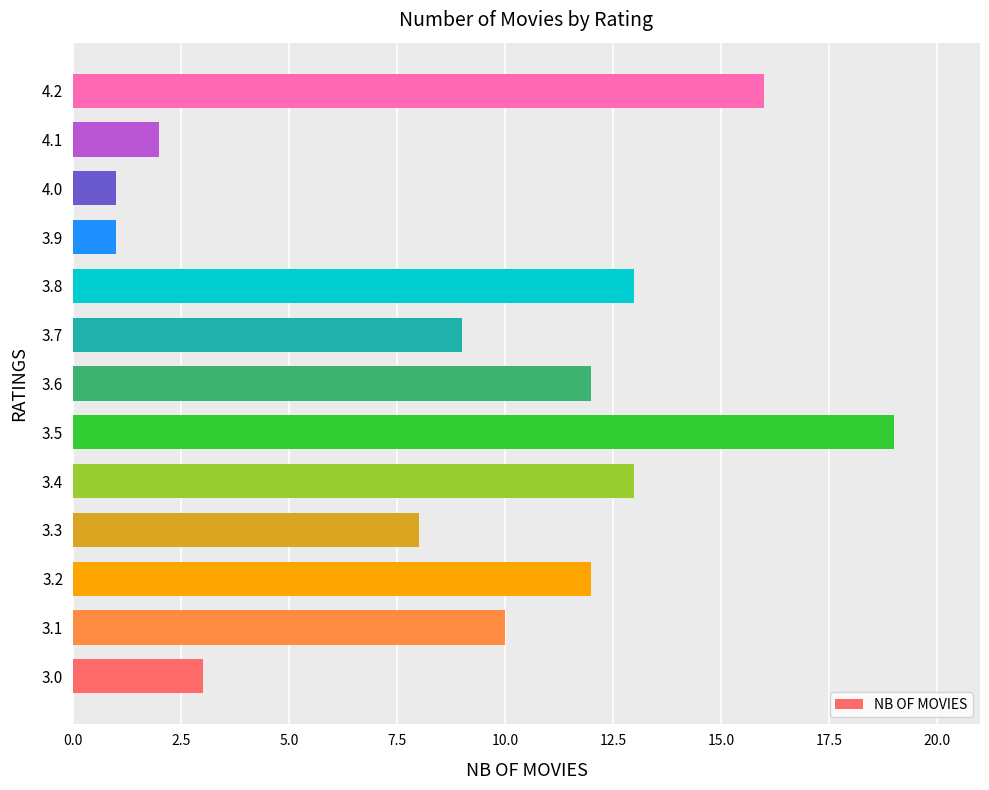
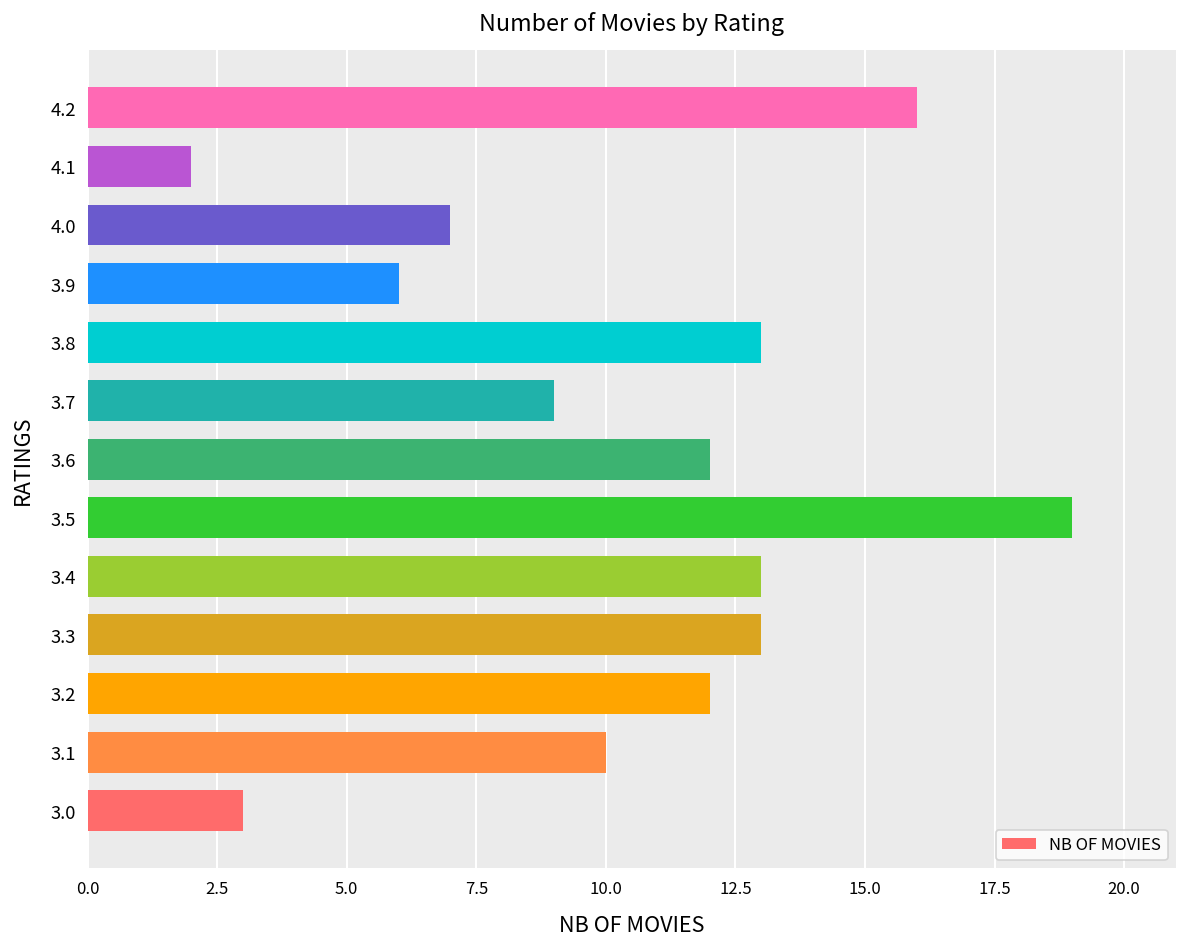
  {
    "4.2": 16,
    "4.1": 2,
-   "4.0": 1,
-   "3.9": 1,
+   "4.0": 7,
+   "3.9": 6,
    "3.8": 13,
    "3.7": 9,
    "3.6": 12,
    "3.5": 19,
    "3.4": 13,
-   "3.3": 8,
+   "3.3": 13,
    "3.2": 12,
    "3.1": 10,
    "3.0": 3
  }
